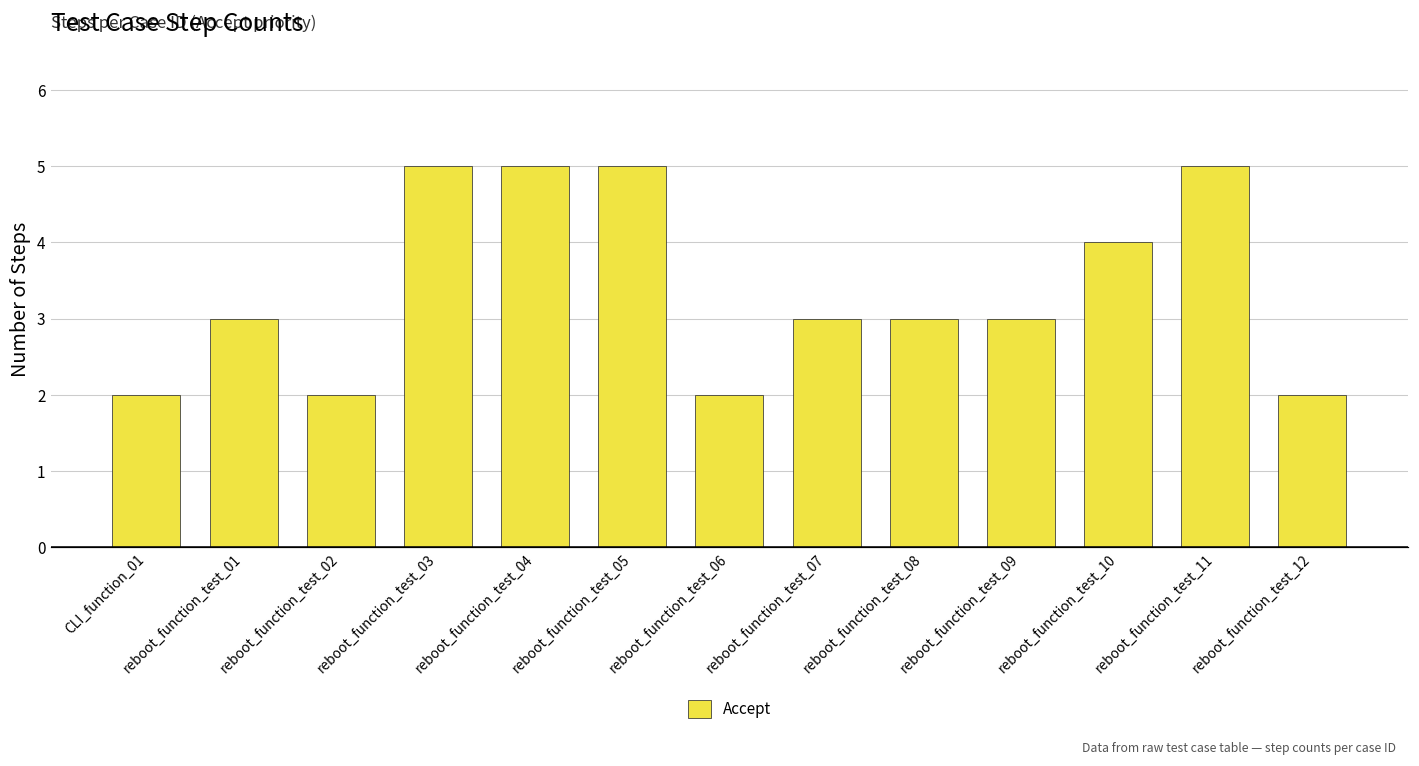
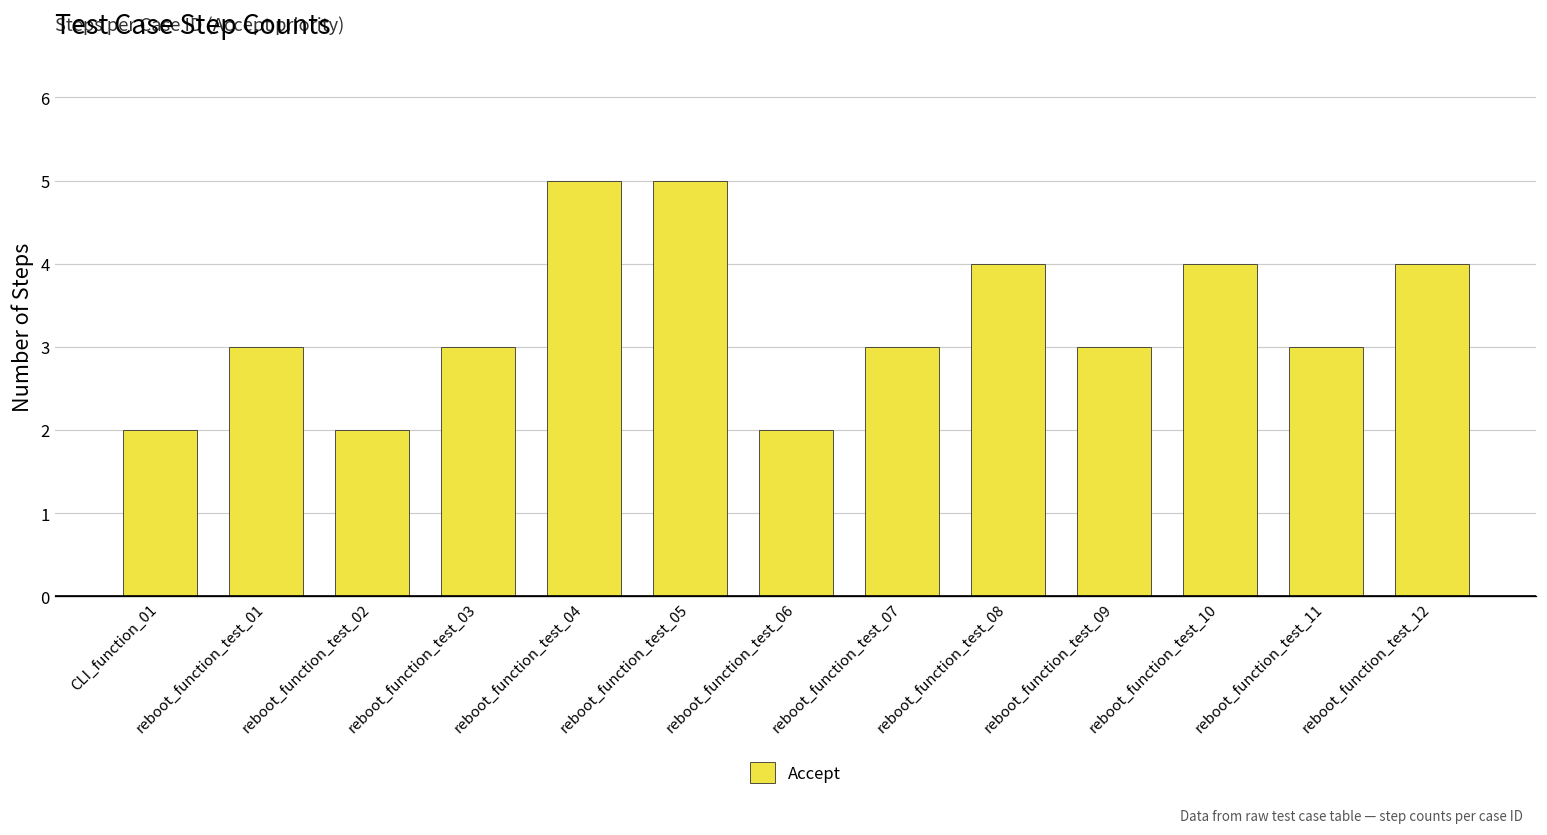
  {
    "CLI_function_01": 2,
    "reboot_function_test_01": 3,
    "reboot_function_test_02": 2,
-   "reboot_function_test_03": 5,
+   "reboot_function_test_03": 3,
    "reboot_function_test_04": 5,
    "reboot_function_test_05": 5,
    "reboot_function_test_06": 2,
    "reboot_function_test_07": 3,
-   "reboot_function_test_08": 3,
+   "reboot_function_test_08": 4,
    "reboot_function_test_09": 3,
    "reboot_function_test_10": 4,
-   "reboot_function_test_11": 5,
-   "reboot_function_test_12": 2
+   "reboot_function_test_11": 3,
+   "reboot_function_test_12": 4
  }
